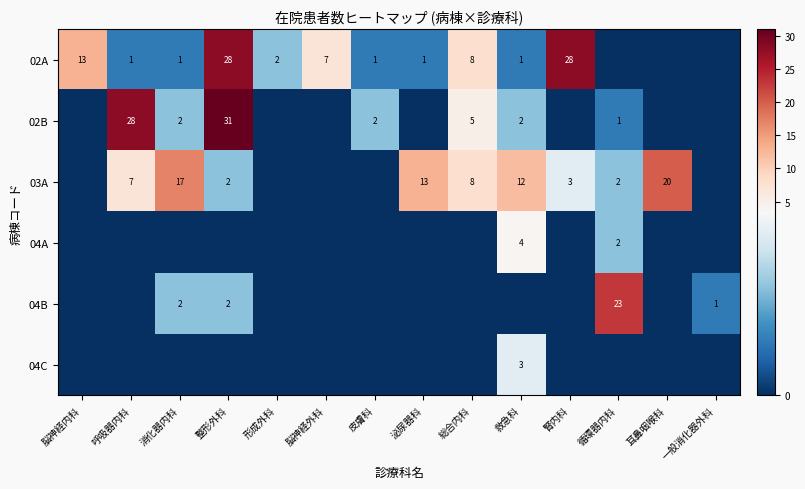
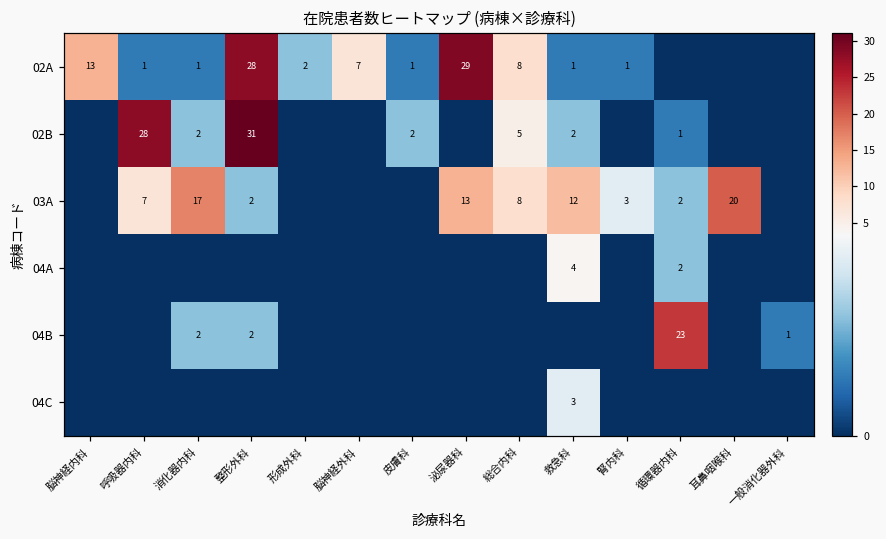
  {
    "02A": {
      "脳神経内科": 13,
      "呼吸器内科": 1,
      "消化器内科": 1,
      "整形外科": 28,
      "形成外科": 2,
      "脳神経外科": 7,
      "皮膚科": 1,
-     "泌尿器科": 1,
+     "泌尿器科": 29,
      "総合内科": 8,
      "救急科": 1,
-     "腎内科": 28
+     "腎内科": 1
    },
    "02B": {
      "呼吸器内科": 28,
      "消化器内科": 2,
      "整形外科": 31,
      "皮膚科": 2,
      "総合内科": 5,
      "救急科": 2,
      "循環器内科": 1
    },
    "03A": {
      "呼吸器内科": 7,
      "消化器内科": 17,
      "整形外科": 2,
      "泌尿器科": 13,
      "総合内科": 8,
      "救急科": 12,
      "腎内科": 3,
      "循環器内科": 2,
      "耳鼻咽喉科": 20
    },
    "04A": {
      "救急科": 4,
      "循環器内科": 2
    },
    "04B": {
      "消化器内科": 2,
      "整形外科": 2,
      "循環器内科": 23,
      "一般消化器外科": 1
    },
    "04C": {
      "救急科": 3
    }
  }
